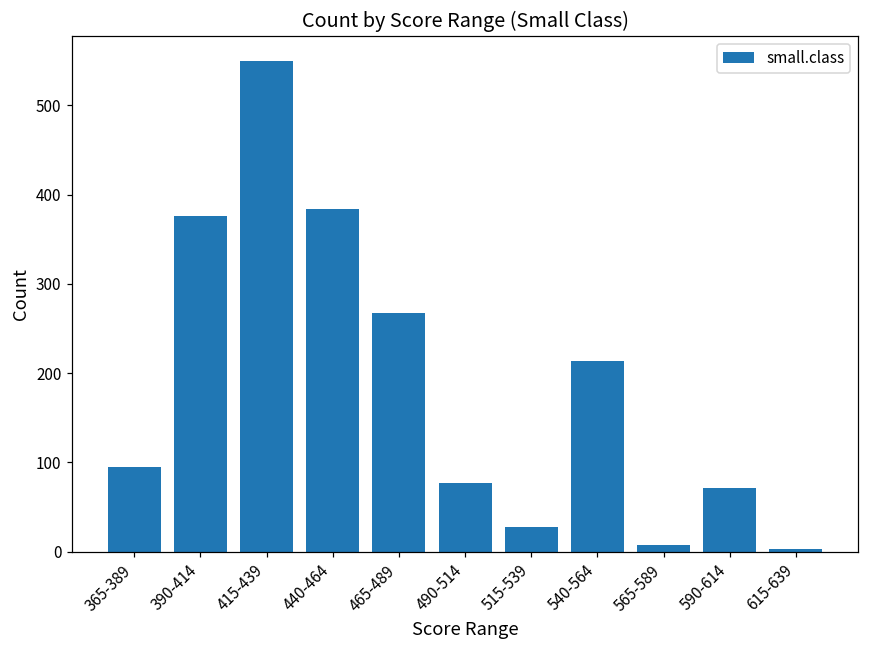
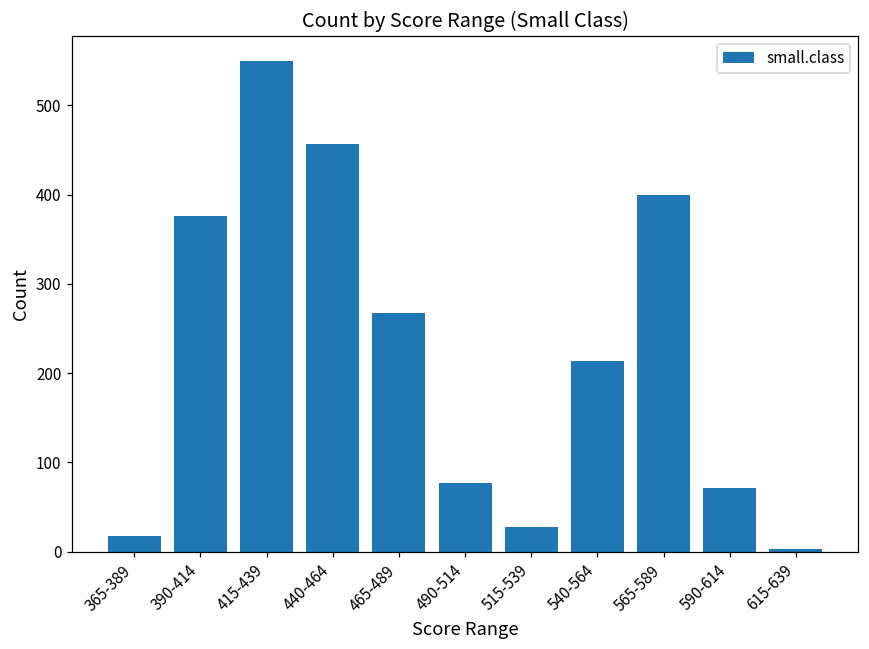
  {
-   "365-389": 100,
+   "365-389": 20,
    "390-414": 380,
    "415-439": 550,
-   "440-464": 380,
+   "440-464": 460,
    "465-489": 270,
    "490-514": 80,
    "515-539": 30,
    "540-564": 210,
-   "565-589": 10,
+   "565-589": 400,
    "590-614": 70
  }
